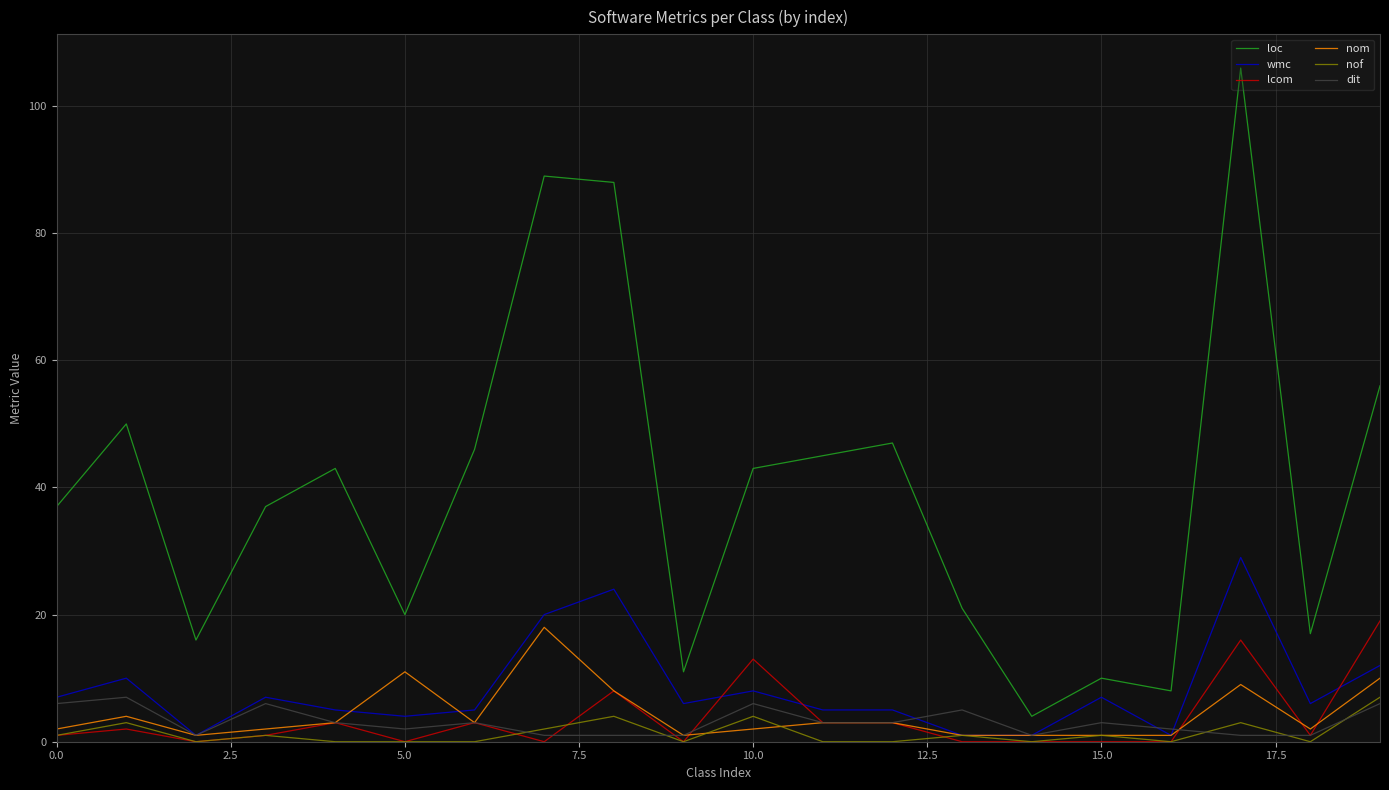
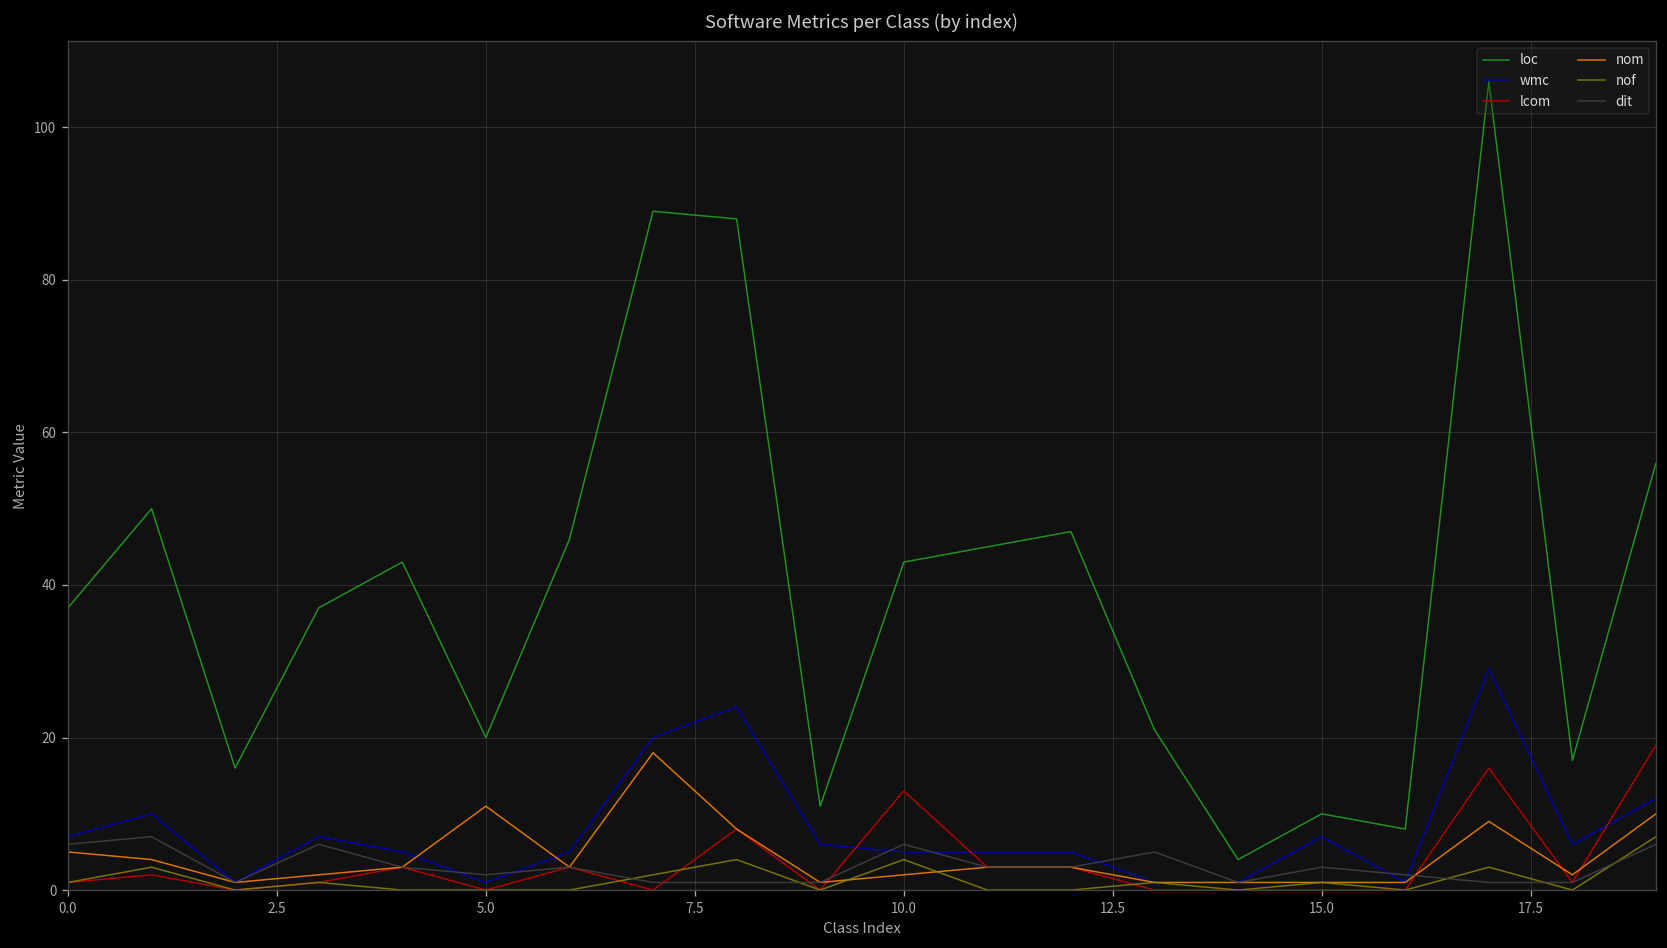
  {
    "loc": {
      "0.0": 37,
      "5.0": 20,
      "10.0": 43,
      "15.0": 10
    },
    "wmc": {
      "0.0": 7,
-     "5.0": 4,
-     "10.0": 8,
+     "5.0": 1,
+     "10.0": 5,
      "15.0": 7
    },
    "lcom": {
      "10.0": 13,
      "15.0": 0
    },
    "nom": {
-     "0.0": 2,
+     "0.0": 5,
      "5.0": 11,
      "10.0": 2
    },
    "nof": {
      "10.0": 4
    },
    "dit": {
      "0.0": 6,
      "5.0": 2,
      "10.0": 6,
      "15.0": 3
    }
  }
